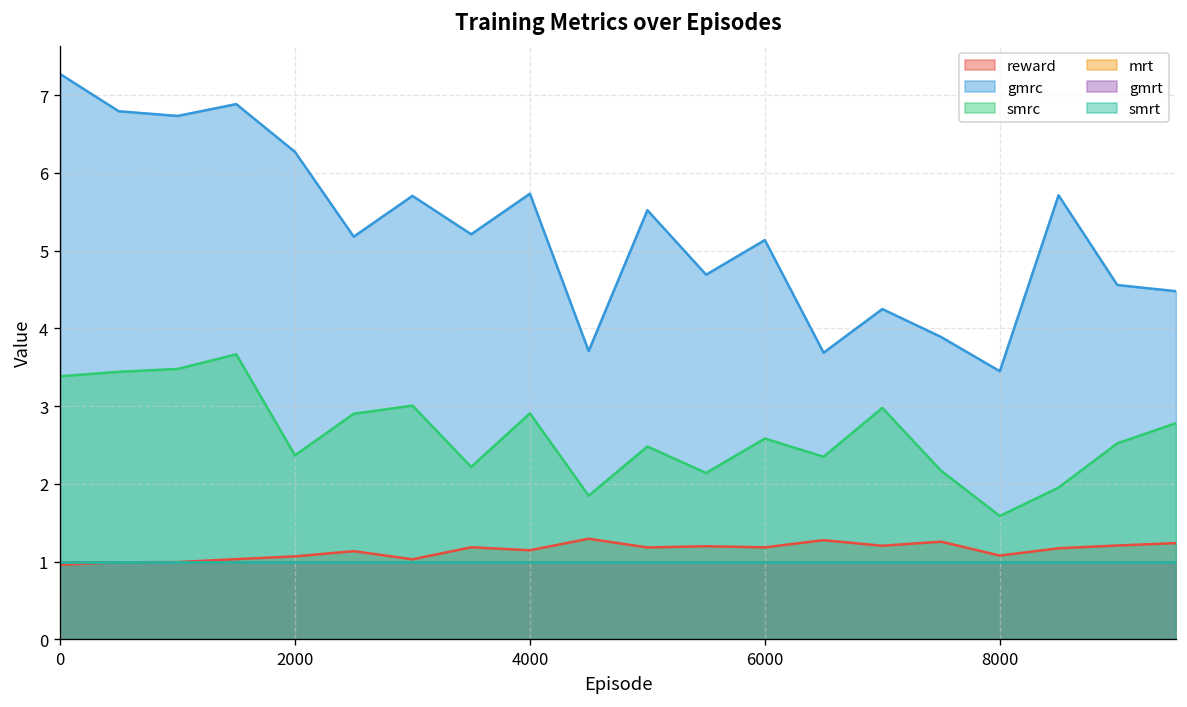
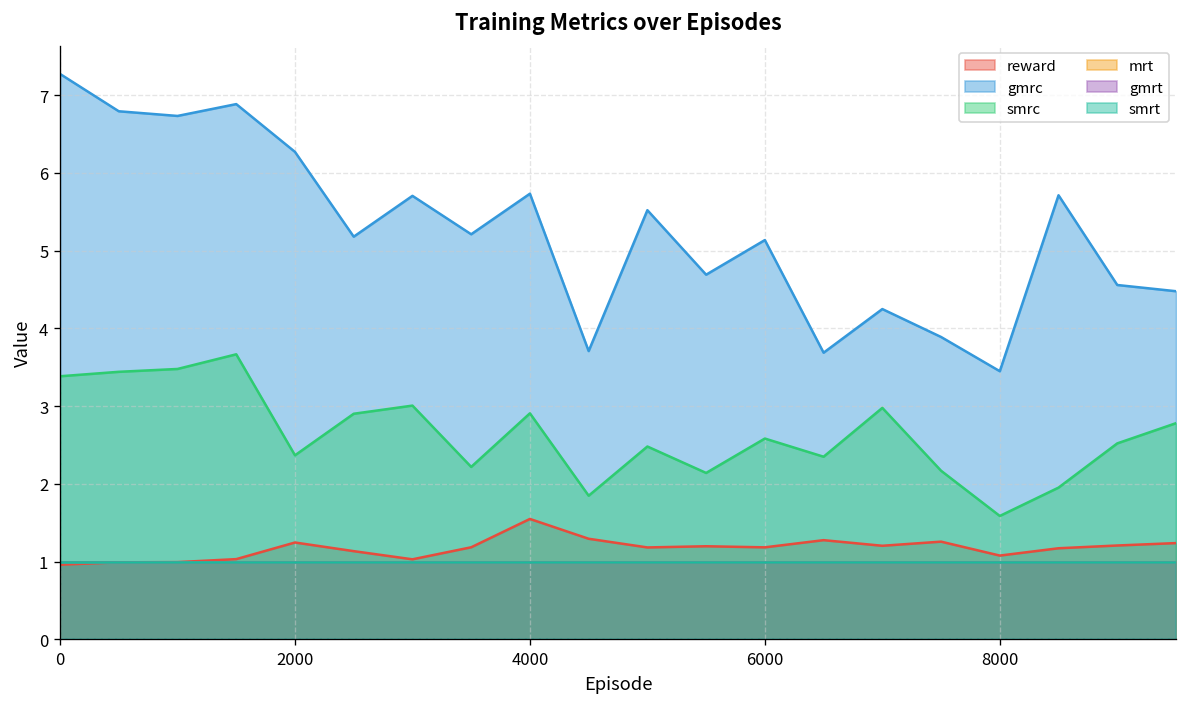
  {
    "reward": {
-     "2000": 1.1,
-     "4000": 1.1,
+     "2000": 1.2,
+     "4000": 1.5,
      "6000": 1.2,
      "8000": 1.1
    }
  }
